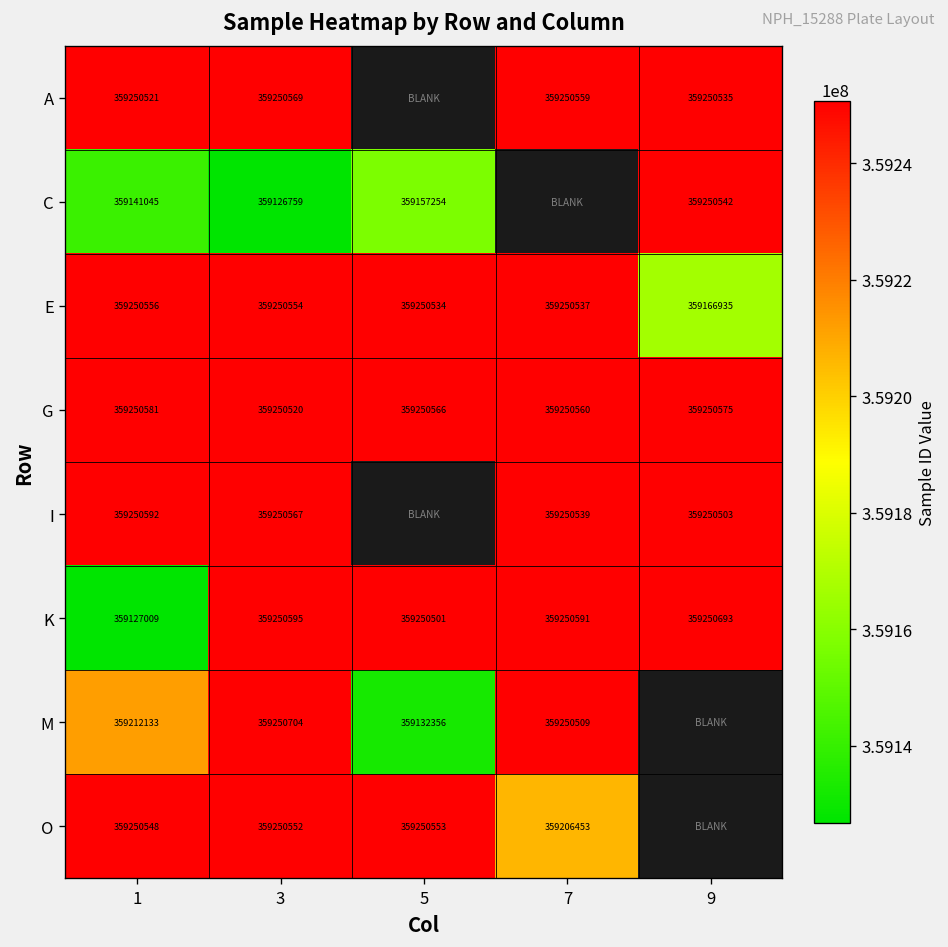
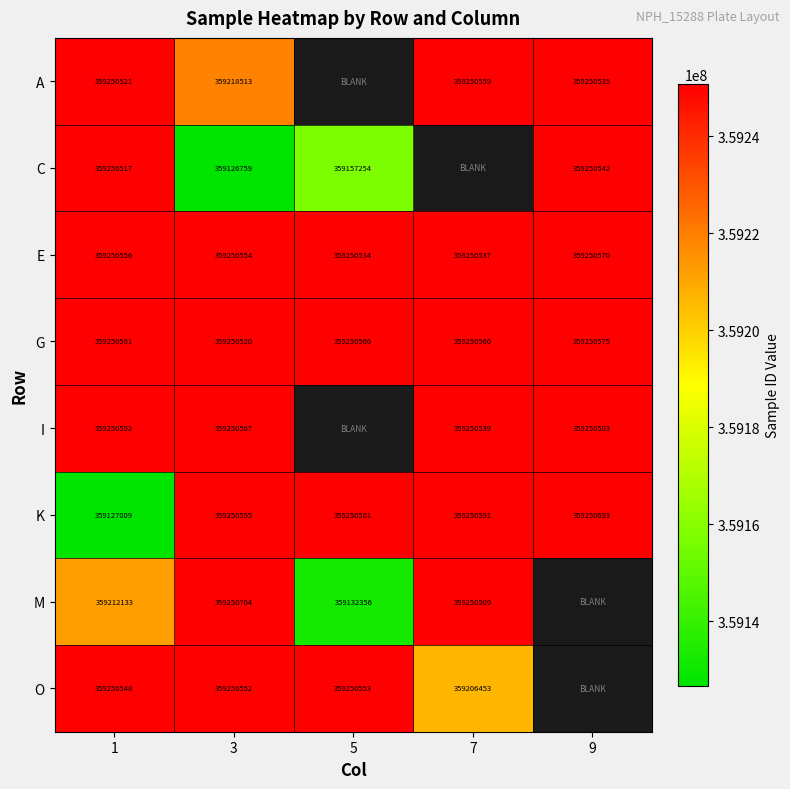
  {
    "A": {
      "1": 359250521,
-     "3": 359250569,
+     "3": 359218513,
      "7": 359250559,
      "9": 359250535
    },
    "C": {
-     "1": 359141045,
+     "1": 359250517,
      "3": 359126759,
      "5": 359157254,
      "9": 359250542
    },
    "E": {
      "1": 359250556,
      "3": 359250554,
      "5": 359250534,
      "7": 359250537,
-     "9": 359166935
+     "9": 359250570
    },
    "G": {
      "1": 359250581,
      "3": 359250520,
      "5": 359250566,
      "7": 359250560,
      "9": 359250575
    },
    "I": {
      "1": 359250592,
      "3": 359250567,
      "7": 359250539,
      "9": 359250503
    },
    "K": {
      "1": 359127009,
      "3": 359250595,
      "5": 359250501,
      "7": 359250591,
      "9": 359250693
    },
    "M": {
      "1": 359212133,
      "3": 359250704,
      "5": 359132356,
      "7": 359250509
    },
    "O": {
      "1": 359250548,
      "3": 359250552,
      "5": 359250553,
      "7": 359206453
    }
  }
